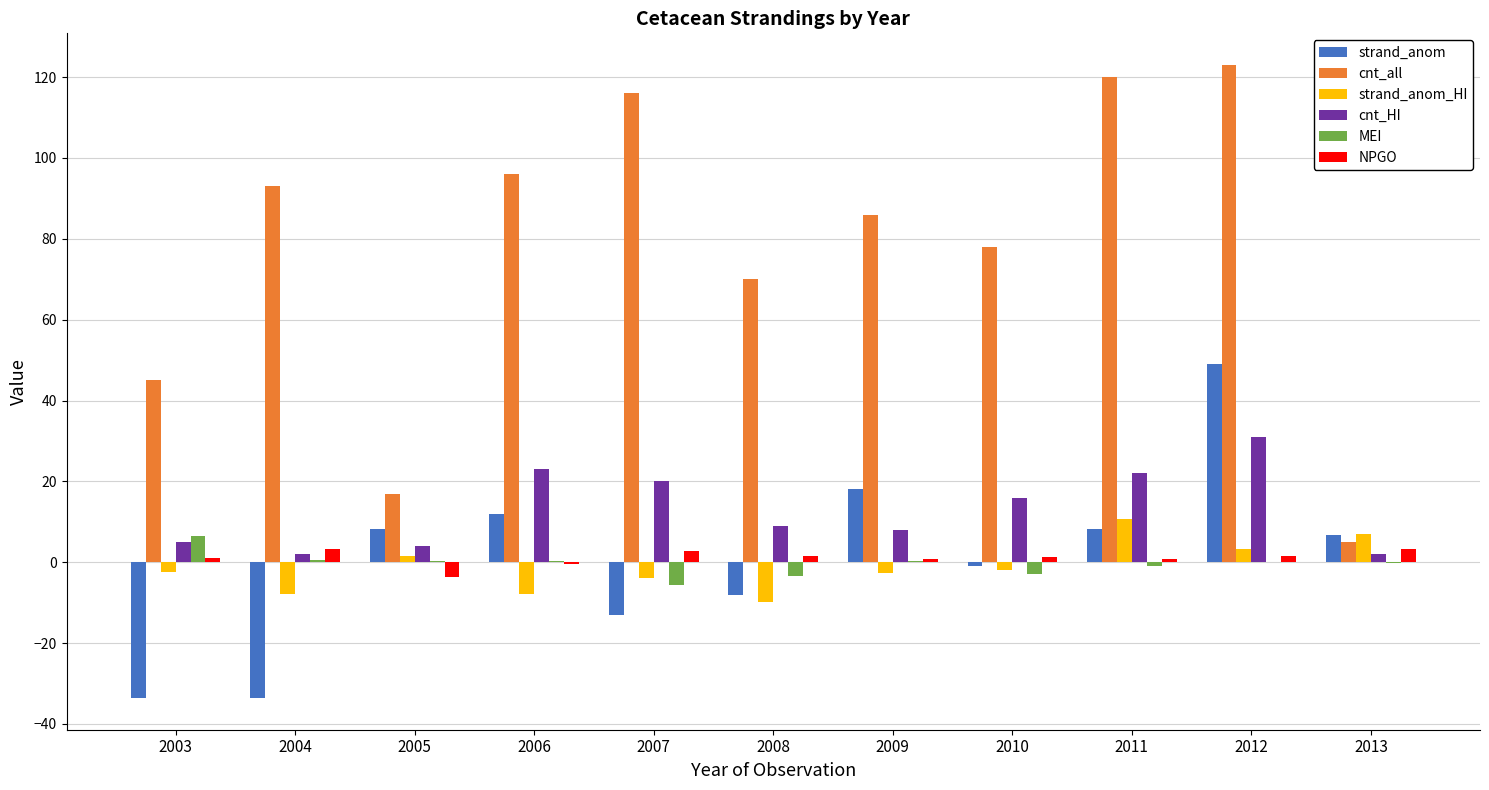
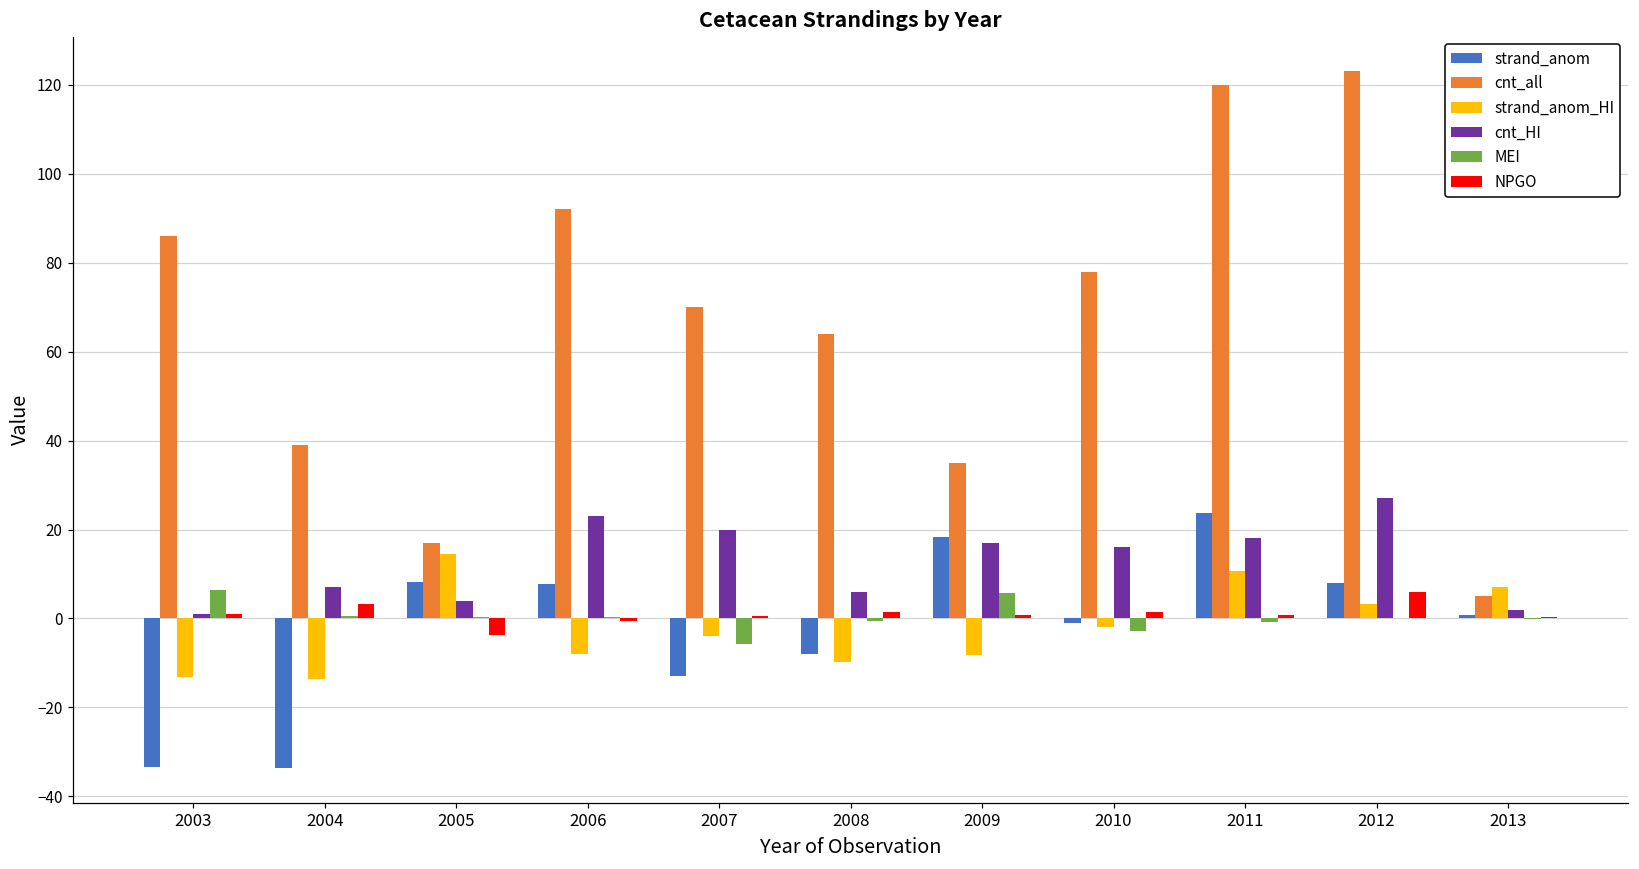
  {
    "strand_anom": {
      "2003": -33,
      "2004": -34,
      "2005": 8,
-     "2006": 12,
+     "2006": 8,
      "2007": -13,
      "2008": -8,
      "2009": 18,
      "2010": -1,
-     "2011": 8,
-     "2012": 49,
-     "2013": 7
+     "2011": 24,
+     "2012": 8,
+     "2013": 1
    },
    "cnt_all": {
-     "2003": 45,
-     "2004": 93,
+     "2003": 86,
+     "2004": 39,
      "2005": 17,
-     "2006": 96,
-     "2007": 116,
-     "2008": 70,
-     "2009": 86,
+     "2006": 92,
+     "2007": 70,
+     "2008": 64,
+     "2009": 35,
      "2010": 78,
      "2011": 120,
      "2012": 123,
      "2013": 5
    },
    "strand_anom_HI": {
-     "2003": -2,
-     "2004": -8,
-     "2005": 2,
+     "2003": -13,
+     "2004": -14,
+     "2005": 14,
      "2006": -8,
      "2007": -4,
      "2008": -10,
-     "2009": -3,
+     "2009": -8,
      "2010": -2,
      "2011": 11,
      "2012": 3,
      "2013": 7
    },
    "cnt_HI": {
-     "2003": 5,
-     "2004": 2,
+     "2003": 1,
+     "2004": 7,
      "2005": 4,
      "2006": 23,
      "2007": 20,
-     "2008": 9,
-     "2009": 8,
+     "2008": 6,
+     "2009": 17,
      "2010": 16,
-     "2011": 22,
-     "2012": 31,
+     "2011": 18,
+     "2012": 27,
      "2013": 2
    },
    "MEI": {
      "2003": 6,
      "2007": -6,
-     "2008": -3,
-     "2009": 0,
+     "2008": -1,
+     "2009": 6,
      "2010": -3,
      "2011": -1
    },
    "NPGO": {
      "2003": 1,
      "2004": 3,
      "2005": -4,
-     "2007": 3,
+     "2007": 1,
      "2008": 1,
      "2009": 1,
      "2010": 1,
      "2011": 1,
-     "2012": 1,
-     "2013": 3
+     "2012": 6,
+     "2013": 0
    }
  }
